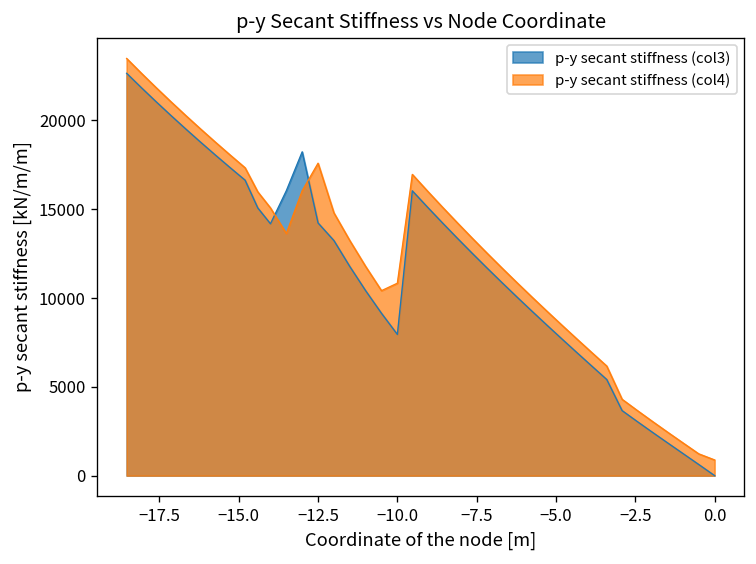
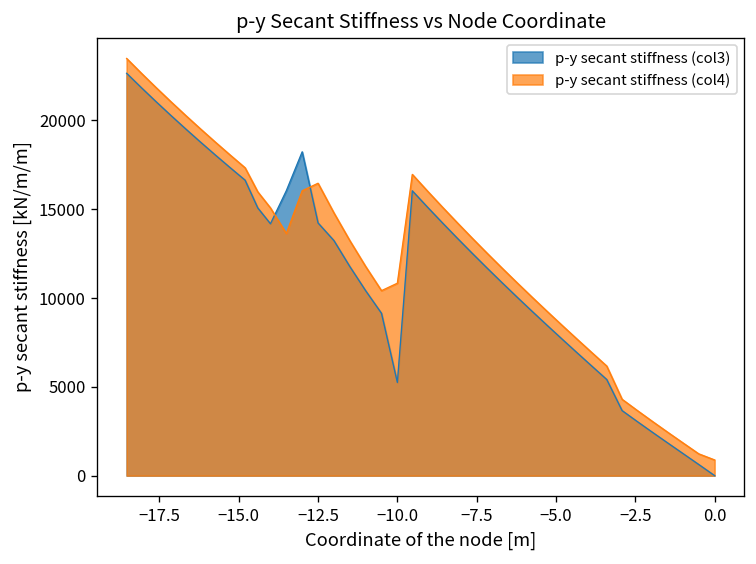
  {
    "p-y secant stiffness (col3)": {
      "−12.5": 14200,
-     "−10.0": 8000,
+     "−10.0": 5200,
      "0.0": 0
    },
    "p-y secant stiffness (col4)": {
-     "−12.5": 17600,
+     "−12.5": 16500,
      "−10.0": 10800,
      "0.0": 900
    }
  }
